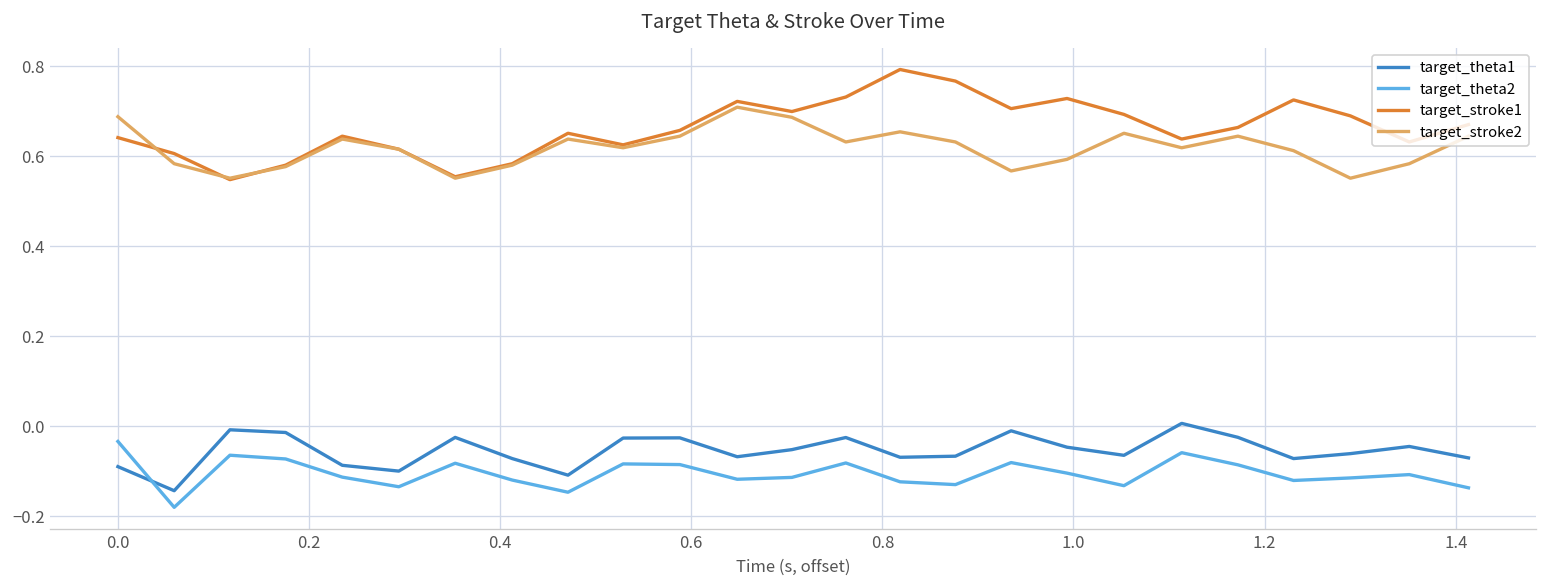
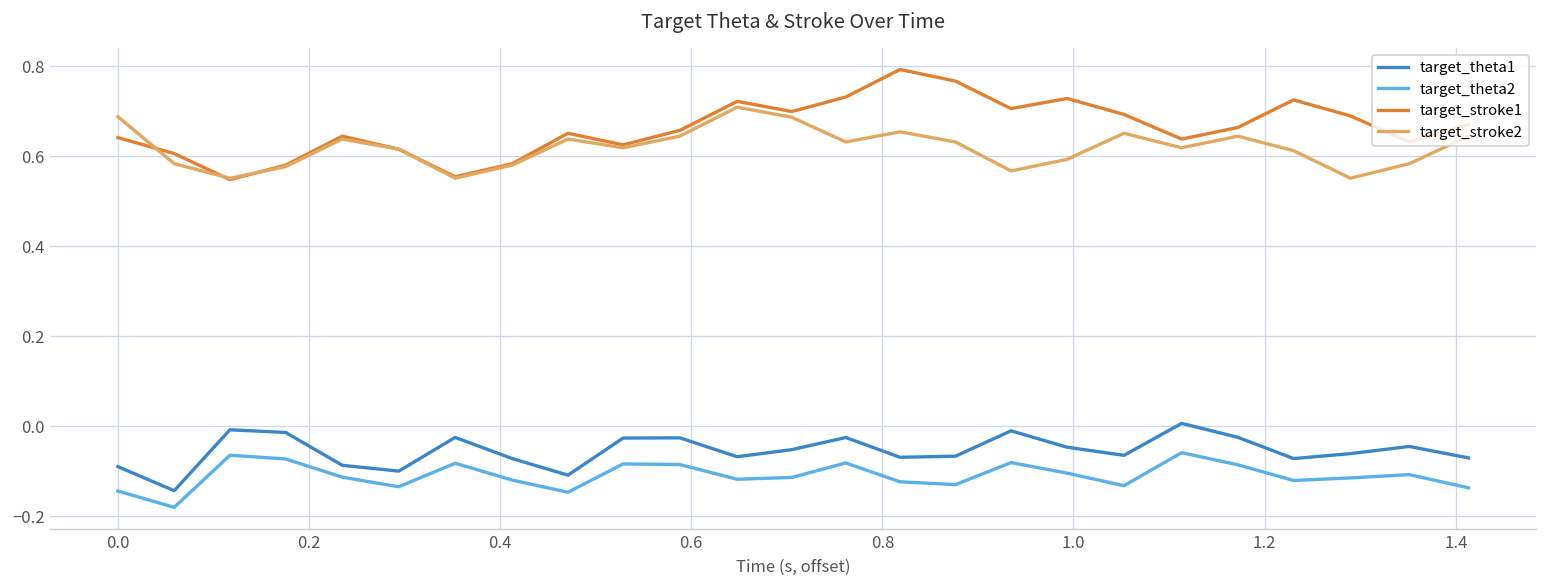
  {
    "target_theta1": {
      "0.0": -0.09
    },
    "target_theta2": {
-     "0.0": -0.03
+     "0.0": -0.14
    },
    "target_stroke1": {
      "0.0": 0.64
    },
    "target_stroke2": {
      "0.0": 0.69
    }
  }
